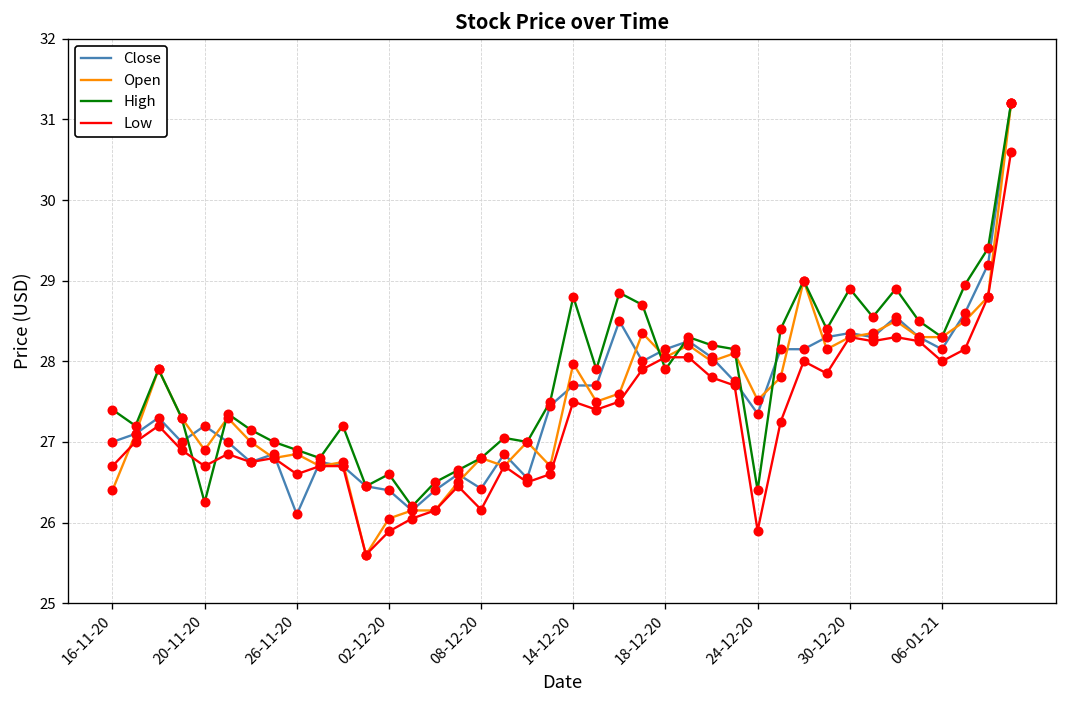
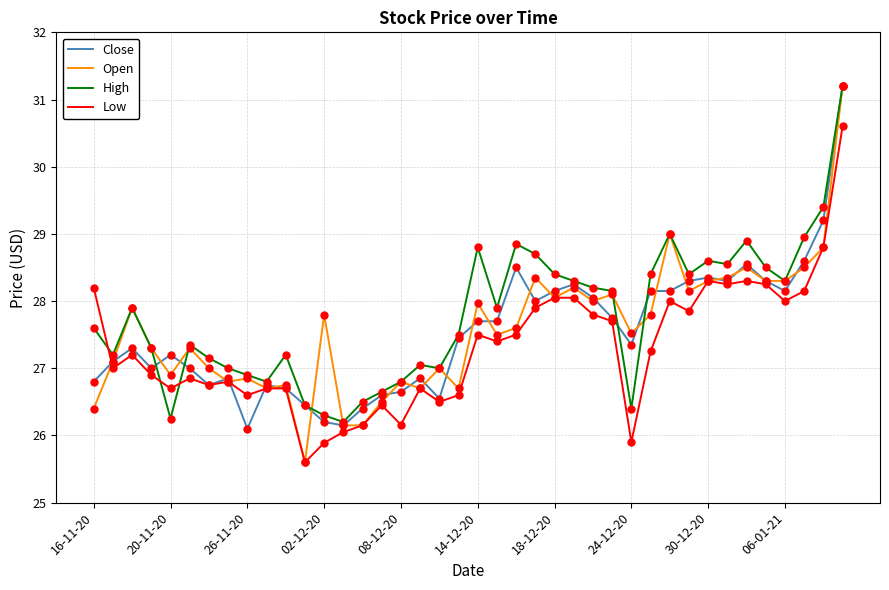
  {
    "Close": {
-     "16-11-20": 27.0,
+     "16-11-20": 26.8,
      "20-11-20": 27.2,
      "26-11-20": 26.1,
-     "02-12-20": 26.4,
-     "08-12-20": 26.4,
+     "02-12-20": 26.2,
+     "08-12-20": 26.7,
      "14-12-20": 27.7,
      "18-12-20": 28.2,
      "24-12-20": 27.4,
      "30-12-20": 28.4,
      "06-01-21": 28.2
    },
    "Open": {
      "16-11-20": 26.4,
      "20-11-20": 26.9,
      "26-11-20": 26.9,
-     "02-12-20": 26.1,
+     "02-12-20": 27.8,
      "14-12-20": 28.0,
      "24-12-20": 27.5
    },
    "High": {
-     "16-11-20": 27.4,
+     "16-11-20": 27.6,
      "20-11-20": 26.3,
      "26-11-20": 26.9,
-     "02-12-20": 26.6,
+     "02-12-20": 26.3,
      "14-12-20": 28.8,
-     "18-12-20": 27.9,
+     "18-12-20": 28.4,
      "24-12-20": 26.4,
-     "30-12-20": 28.9
+     "30-12-20": 28.6
    },
    "Low": {
-     "16-11-20": 26.7,
+     "16-11-20": 28.2,
      "20-11-20": 26.7,
      "26-11-20": 26.6,
      "02-12-20": 25.9,
      "08-12-20": 26.2,
      "14-12-20": 27.5,
      "24-12-20": 25.9,
      "06-01-21": 28.0
    }
  }
